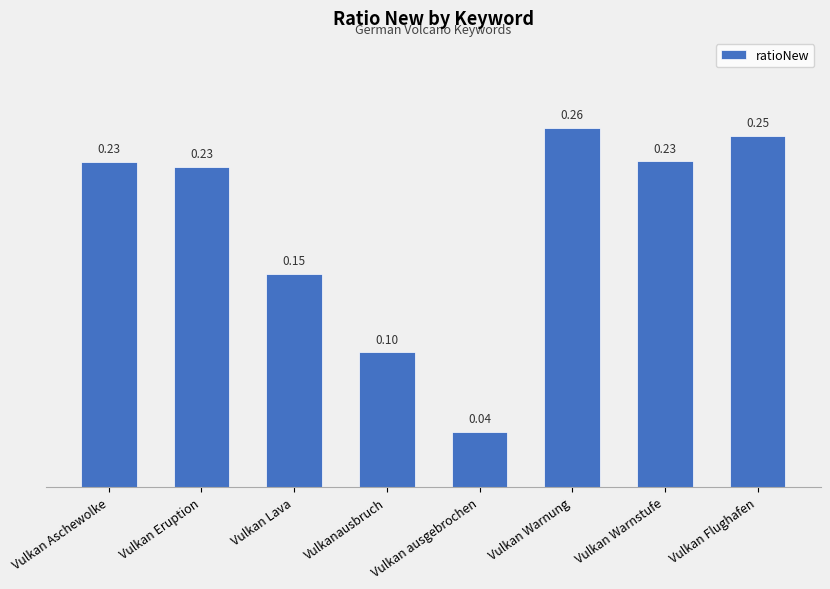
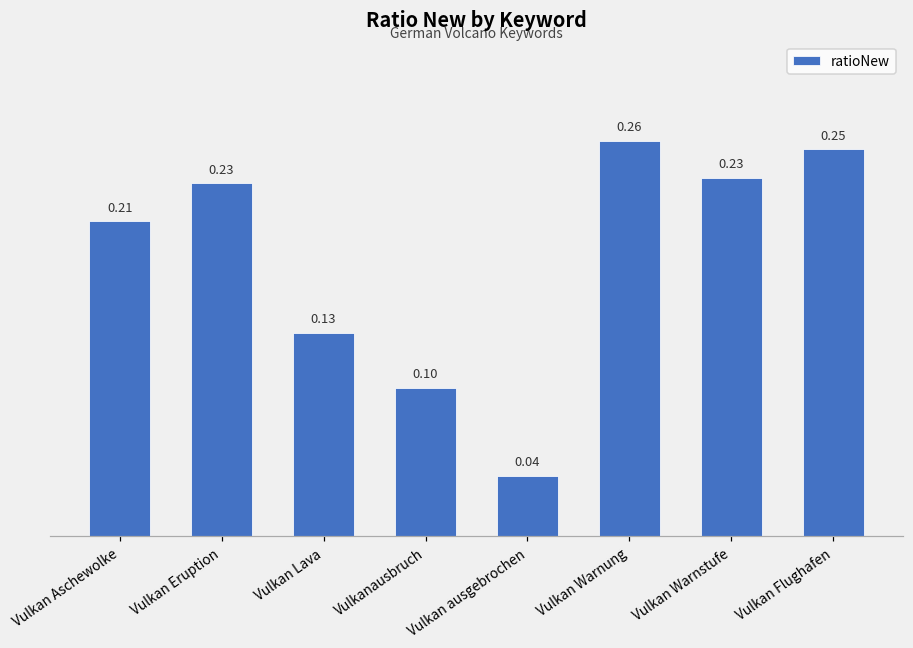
  {
-   "Vulkan Aschewolke": 0.23,
+   "Vulkan Aschewolke": 0.21,
    "Vulkan Eruption": 0.23,
-   "Vulkan Lava": 0.15,
+   "Vulkan Lava": 0.13,
    "Vulkanausbruch": 0.10,
    "Vulkan ausgebrochen": 0.04,
    "Vulkan Warnung": 0.26,
    "Vulkan Warnstufe": 0.23,
    "Vulkan Flughafen": 0.25
  }
